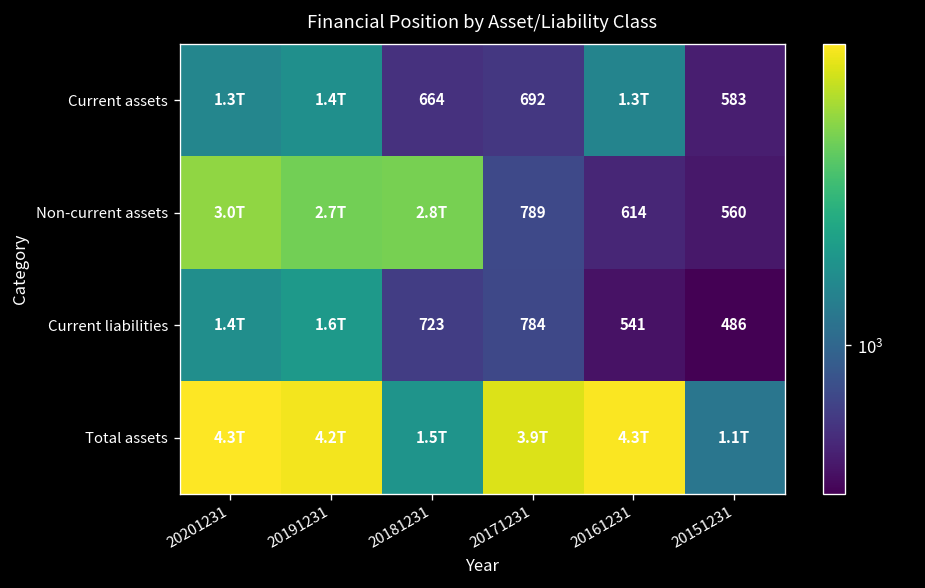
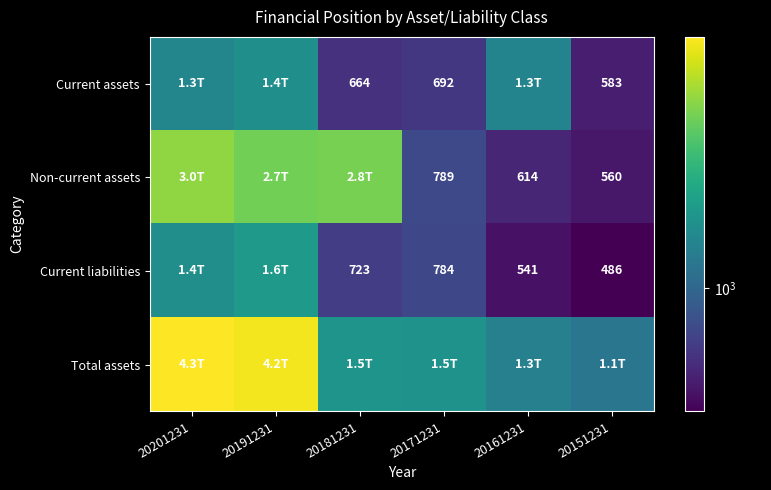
  {
    "Current assets": {
      "20201231": "1.3T",
      "20191231": "1.4T",
      "20181231": "664",
      "20171231": "692",
      "20161231": "1.3T",
      "20151231": "583"
    },
    "Non-current assets": {
      "20201231": "3.0T",
      "20191231": "2.7T",
      "20181231": "2.8T",
      "20171231": "789",
      "20161231": "614",
      "20151231": "560"
    },
    "Current liabilities": {
      "20201231": "1.4T",
      "20191231": "1.6T",
      "20181231": "723",
      "20171231": "784",
      "20161231": "541",
      "20151231": "486"
    },
    "Total assets": {
      "20201231": "4.3T",
      "20191231": "4.2T",
      "20181231": "1.5T",
-     "20171231": "3.9T",
-     "20161231": "4.3T",
+     "20171231": "1.5T",
+     "20161231": "1.3T",
      "20151231": "1.1T"
    }
  }
